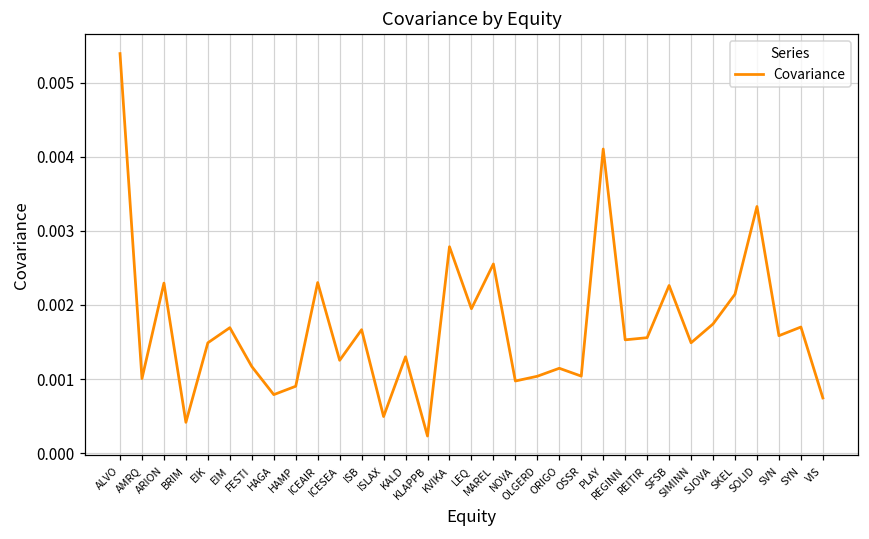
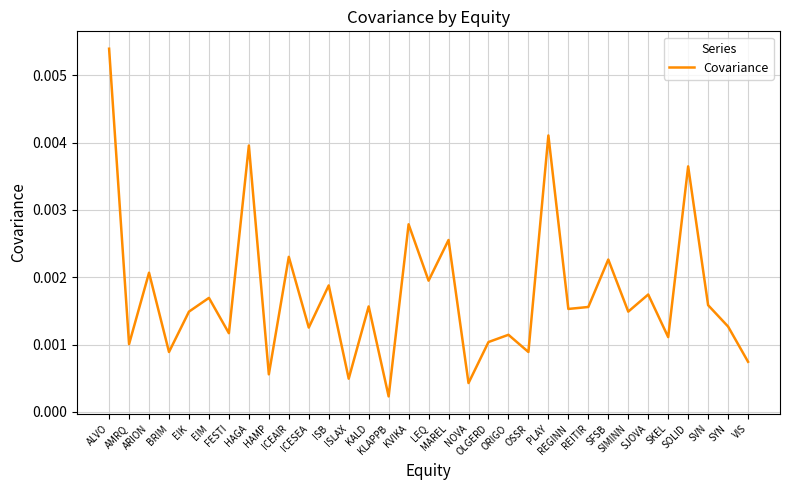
  {
    "ALVO": 0.0054,
    "AMRQ": 0.0010,
-   "ARION": 0.0023,
-   "BRIM": 0.0004,
+   "ARION": 0.0021,
+   "BRIM": 0.0009,
    "EIK": 0.0015,
    "EIM": 0.0017,
    "FESTI": 0.0012,
-   "HAGA": 0.0008,
-   "HAMP": 0.0009,
+   "HAGA": 0.0040,
+   "HAMP": 0.0006,
    "ICEAIR": 0.0023,
    "ICESEA": 0.0013,
-   "ISB": 0.0017,
+   "ISB": 0.0019,
    "ISLAX": 0.0005,
-   "KALD": 0.0013,
+   "KALD": 0.0016,
    "KLAPPB": 0.0002,
    "KVIKA": 0.0028,
    "LEQ": 0.0019,
    "MAREL": 0.0026,
-   "NOVA": 0.0010,
+   "NOVA": 0.0004,
    "OLGERD": 0.0010,
    "ORIGO": 0.0011,
-   "OSSR": 0.0010,
+   "OSSR": 0.0009,
    "PLAY": 0.0041,
    "REGINN": 0.0015,
    "REITIR": 0.0016,
    "SFSB": 0.0023,
    "SIMINN": 0.0015,
    "SJOVA": 0.0017,
-   "SKEL": 0.0021,
-   "SOLID": 0.0033,
+   "SKEL": 0.0011,
+   "SOLID": 0.0036,
    "SVN": 0.0016,
-   "SYN": 0.0017,
+   "SYN": 0.0013,
    "VIS": 0.0007
  }
